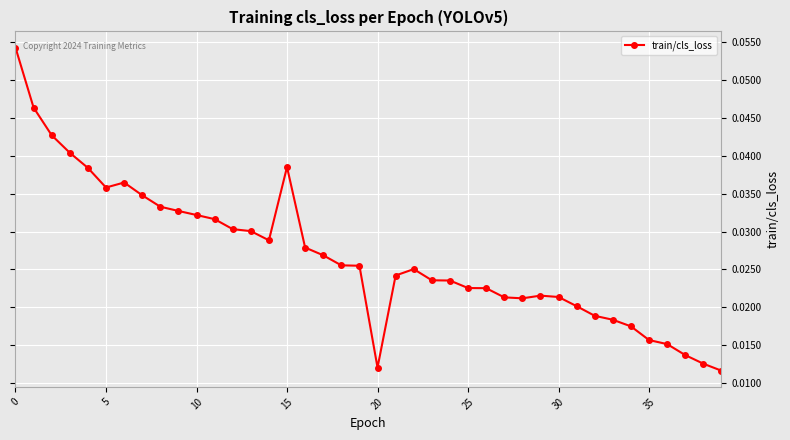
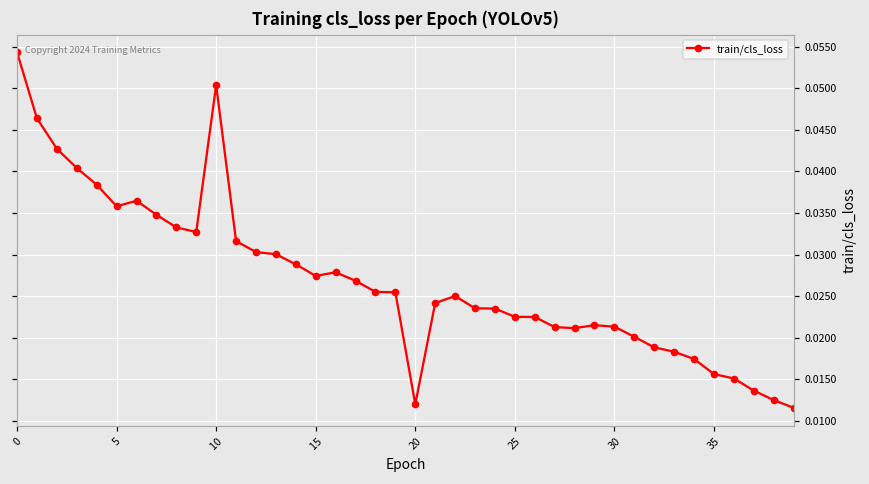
  {
    "5": 0.036,
-   "10": 0.032,
-   "15": 0.039,
+   "10": 0.050,
+   "15": 0.027,
    "20": 0.012,
    "25": 0.023,
    "30": 0.021,
    "35": 0.016
  }
